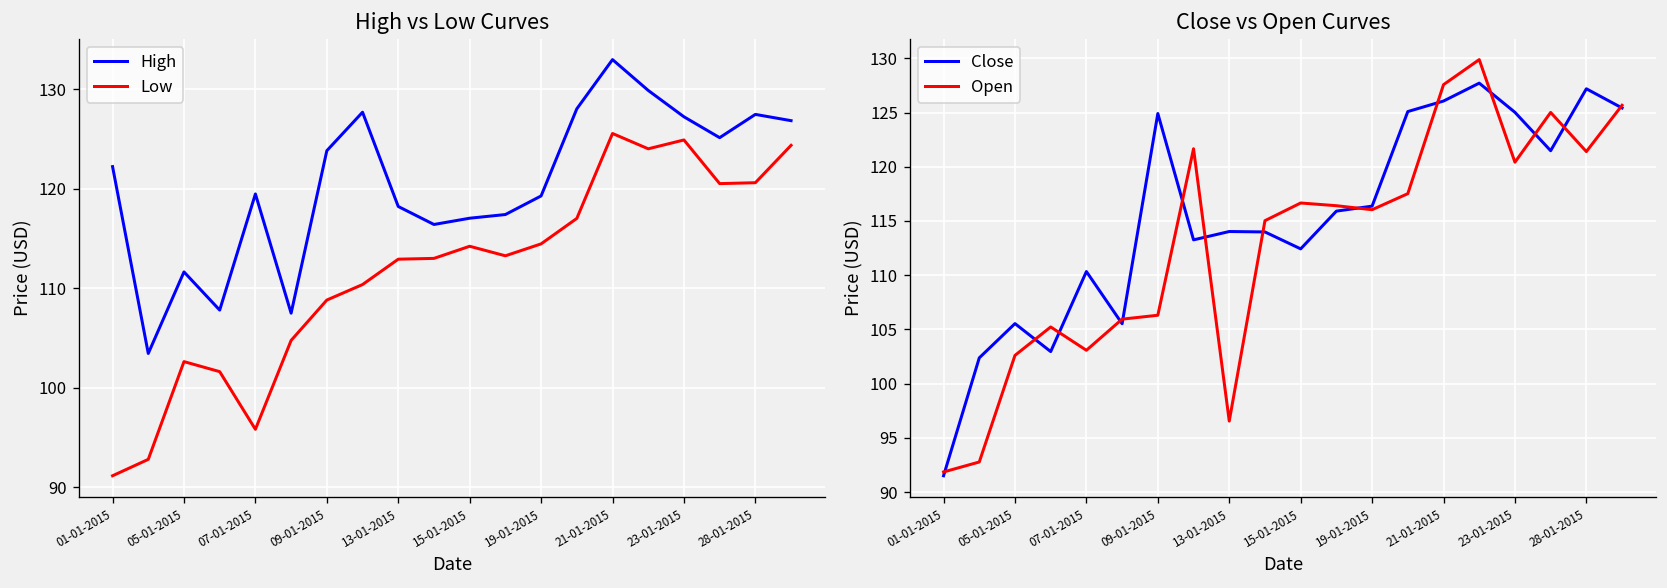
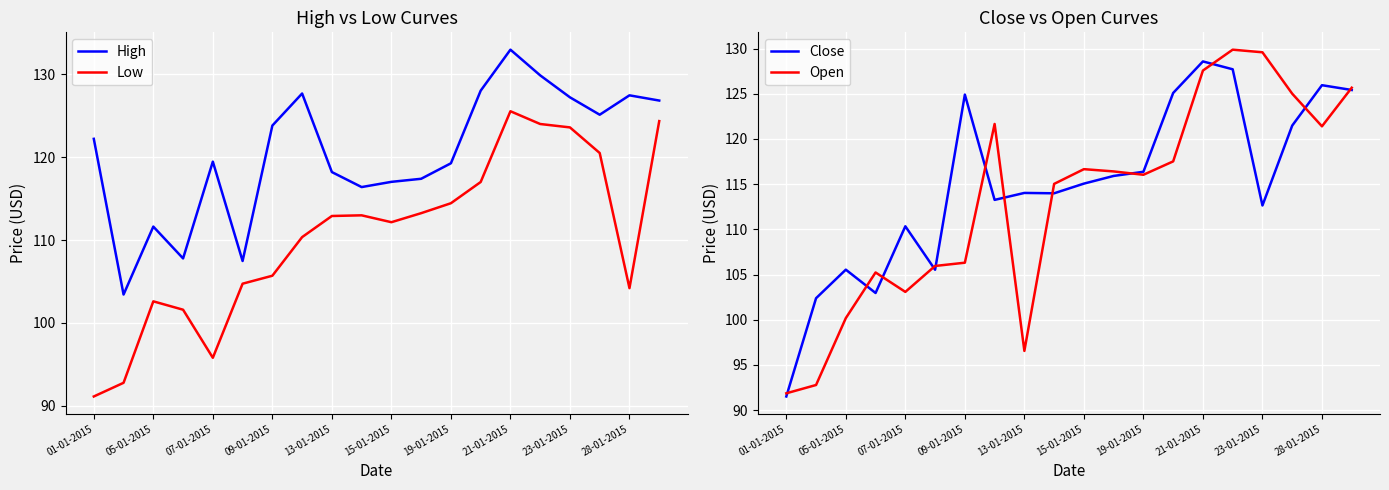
  {
    "High vs Low Curves": {
      "High": {
        "01-01-2015": 122,
        "05-01-2015": 112,
        "07-01-2015": 119,
        "09-01-2015": 124,
        "13-01-2015": 118,
        "15-01-2015": 117,
        "19-01-2015": 119,
        "21-01-2015": 133,
        "23-01-2015": 127,
        "28-01-2015": 127
      },
      "Low": {
        "01-01-2015": 91,
        "05-01-2015": 103,
        "07-01-2015": 96,
-       "09-01-2015": 109,
+       "09-01-2015": 106,
        "13-01-2015": 113,
-       "15-01-2015": 114,
+       "15-01-2015": 112,
        "19-01-2015": 114,
        "21-01-2015": 126,
-       "23-01-2015": 125,
-       "28-01-2015": 121
+       "23-01-2015": 124,
+       "28-01-2015": 104
      }
    },
    "Close vs Open Curves": {
      "Close": {
        "01-01-2015": 92,
        "05-01-2015": 106,
        "07-01-2015": 110,
        "09-01-2015": 125,
        "13-01-2015": 114,
-       "15-01-2015": 112,
+       "15-01-2015": 115,
        "19-01-2015": 116,
-       "21-01-2015": 126,
-       "23-01-2015": 125,
-       "28-01-2015": 127
+       "21-01-2015": 129,
+       "23-01-2015": 113,
+       "28-01-2015": 126
      },
      "Open": {
        "01-01-2015": 92,
-       "05-01-2015": 103,
+       "05-01-2015": 100,
        "07-01-2015": 103,
        "09-01-2015": 106,
        "13-01-2015": 97,
        "15-01-2015": 117,
        "19-01-2015": 116,
        "21-01-2015": 128,
-       "23-01-2015": 120,
+       "23-01-2015": 130,
        "28-01-2015": 121
      }
    }
  }
